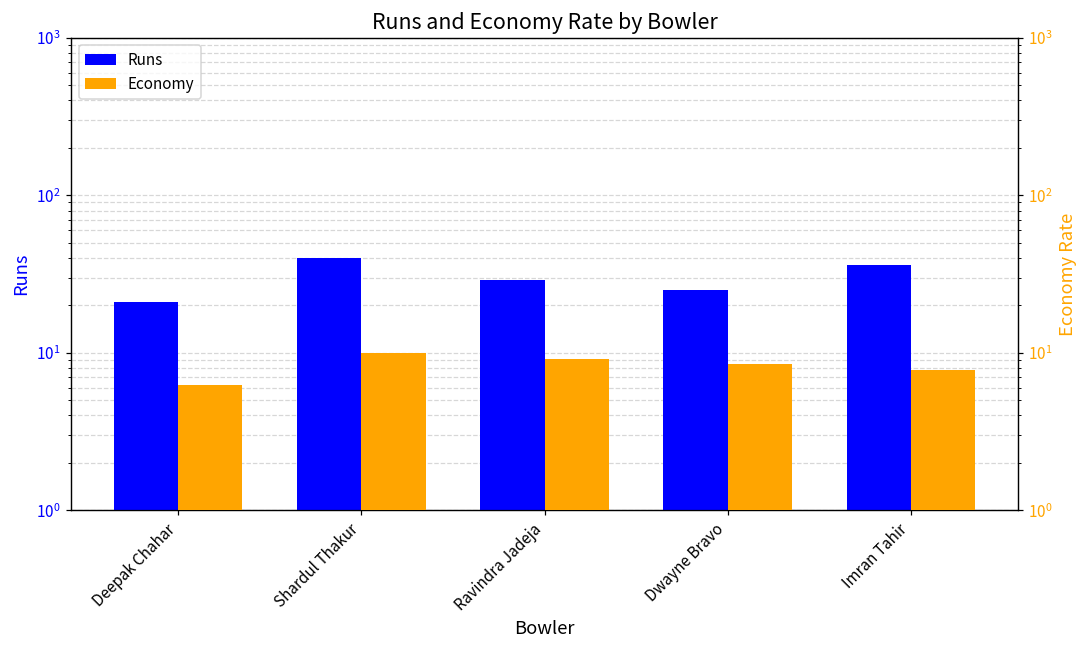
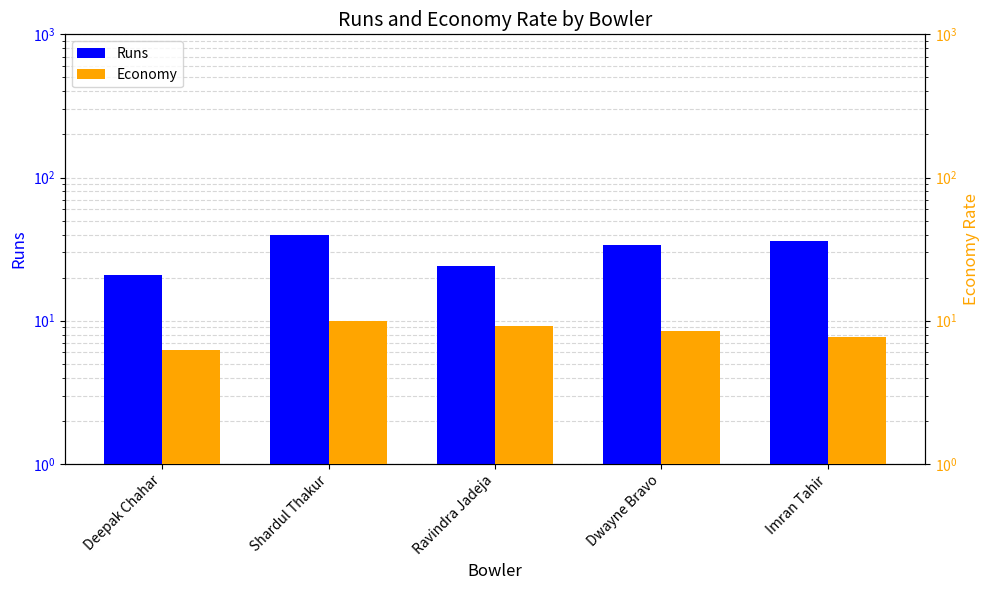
  {
    "Runs": {
      "Deepak Chahar": 21,
      "Shardul Thakur": 40,
-     "Ravindra Jadeja": 29,
-     "Dwayne Bravo": 25,
+     "Ravindra Jadeja": 24,
+     "Dwayne Bravo": 34,
      "Imran Tahir": 36
    },
    "Economy": {
      "Deepak Chahar": 6,
      "Shardul Thakur": 10,
      "Ravindra Jadeja": 9,
      "Dwayne Bravo": 9,
      "Imran Tahir": 8
    }
  }
